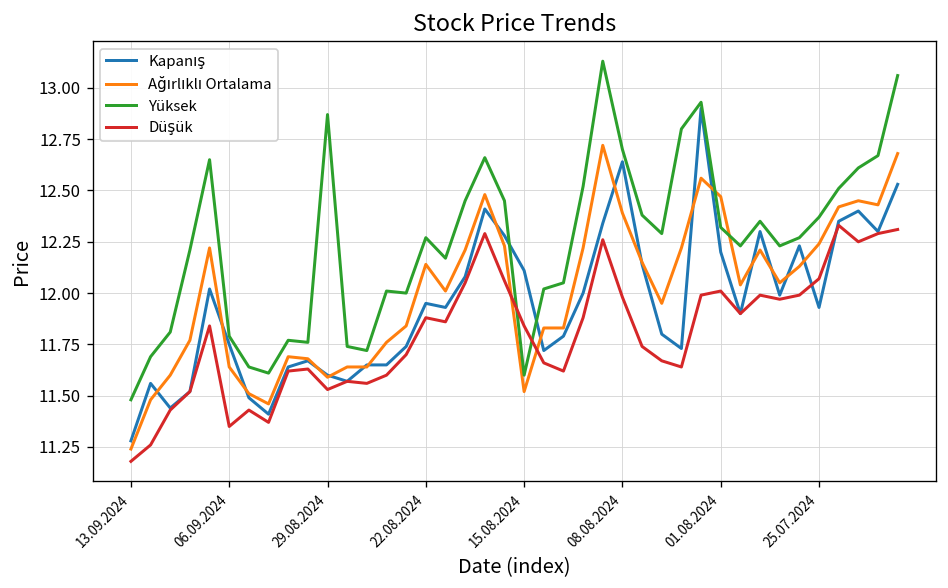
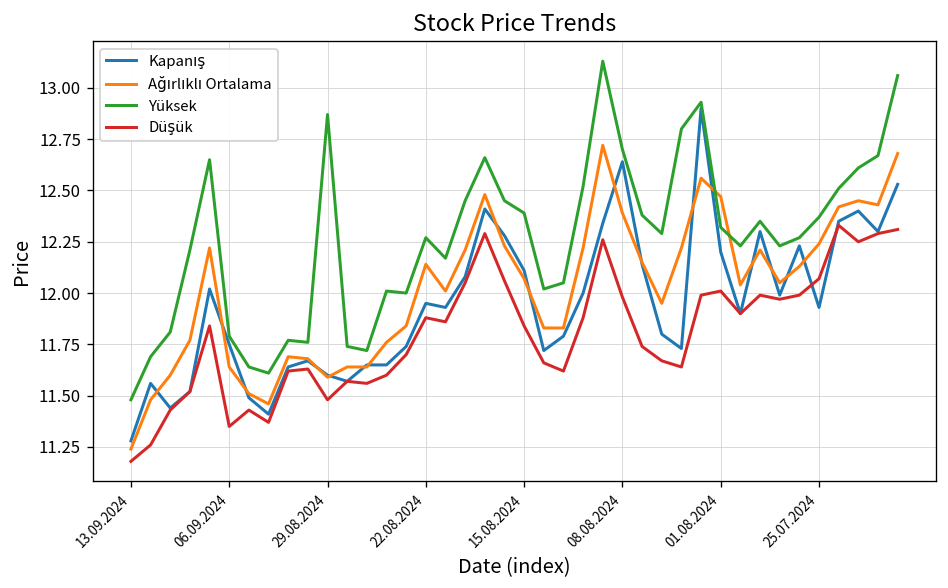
  {
    "Kapanış": {
      "13.09.2024": 11.28,
      "06.09.2024": 11.75,
      "22.08.2024": 11.95,
      "15.08.2024": 12.11,
      "08.08.2024": 12.64,
      "01.08.2024": 12.20,
      "25.07.2024": 11.93
    },
    "Ağırlıklı Ortalama": {
      "13.09.2024": 11.24,
      "06.09.2024": 11.64,
      "22.08.2024": 12.14,
-     "15.08.2024": 11.52,
+     "15.08.2024": 12.07,
      "08.08.2024": 12.39,
      "01.08.2024": 12.47,
      "25.07.2024": 12.24
    },
    "Yüksek": {
      "13.09.2024": 11.48,
      "06.09.2024": 11.79,
      "29.08.2024": 12.87,
      "22.08.2024": 12.27,
-     "15.08.2024": 11.60,
+     "15.08.2024": 12.39,
      "08.08.2024": 12.70,
      "01.08.2024": 12.32,
      "25.07.2024": 12.37
    },
    "Düşük": {
      "13.09.2024": 11.18,
      "06.09.2024": 11.35,
-     "29.08.2024": 11.53,
+     "29.08.2024": 11.48,
      "22.08.2024": 11.88,
      "15.08.2024": 11.84,
      "08.08.2024": 11.98,
      "01.08.2024": 12.01,
      "25.07.2024": 12.07
    }
  }
